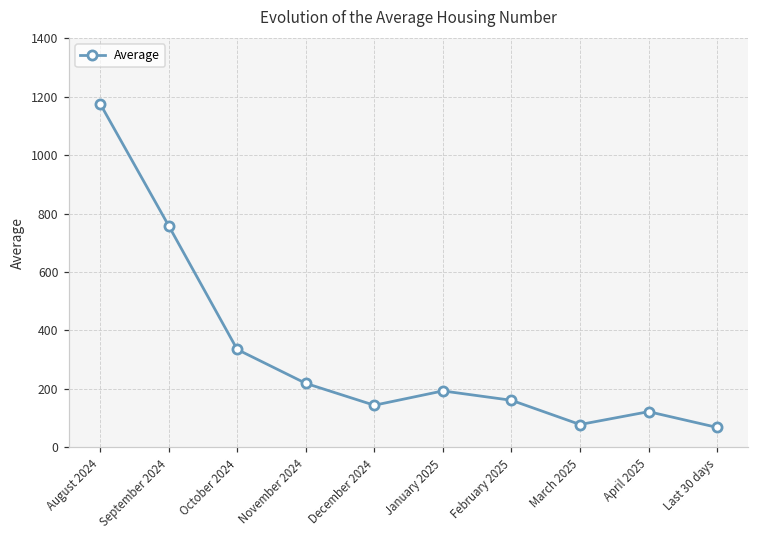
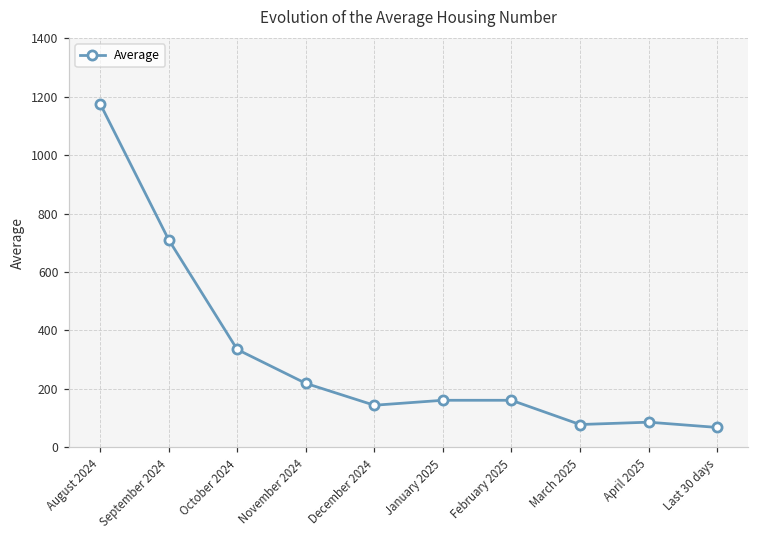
  {
    "August 2024": 1180,
-   "September 2024": 760,
+   "September 2024": 710,
    "October 2024": 340,
    "November 2024": 220,
    "December 2024": 140,
-   "January 2025": 190,
+   "January 2025": 160,
    "February 2025": 160,
    "March 2025": 80,
-   "April 2025": 120,
+   "April 2025": 90,
    "Last 30 days": 70
  }
